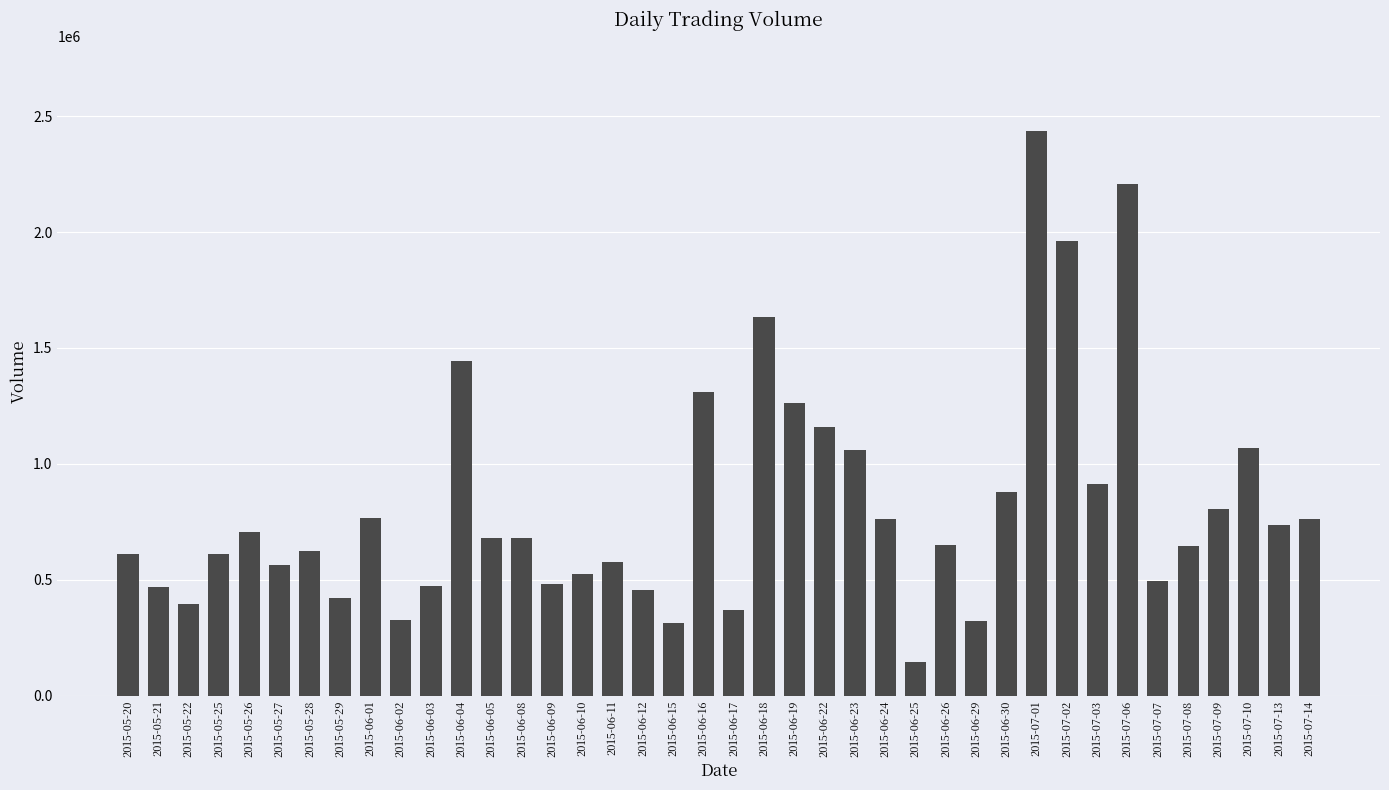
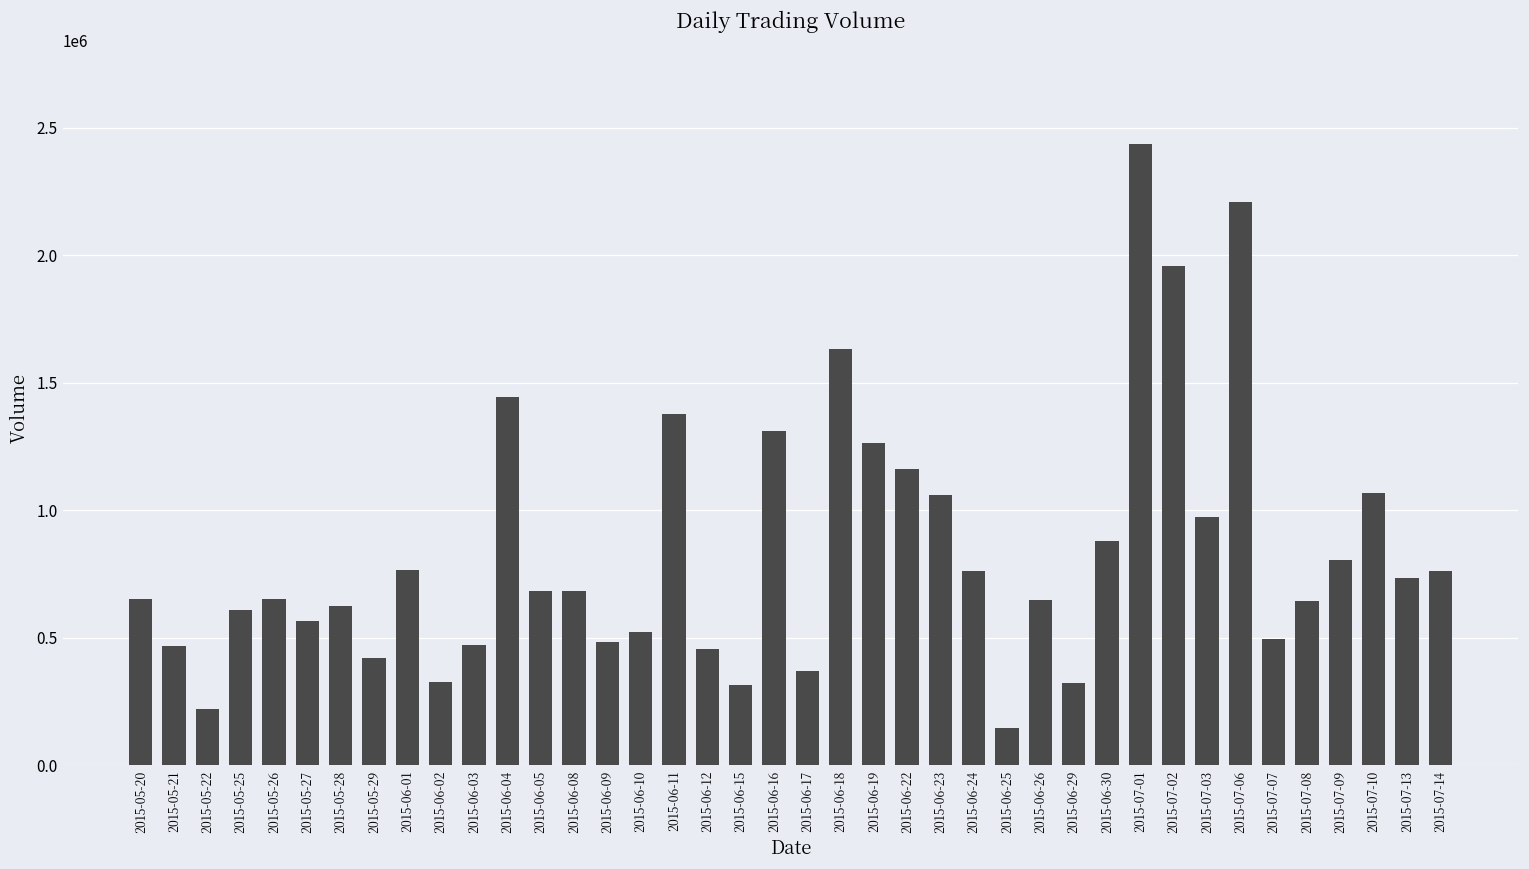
  {
-   "2015-05-20": 610000,
+   "2015-05-20": 650000,
    "2015-05-21": 470000,
-   "2015-05-22": 400000,
+   "2015-05-22": 220000,
    "2015-05-25": 610000,
-   "2015-05-26": 700000,
+   "2015-05-26": 650000,
    "2015-05-27": 570000,
    "2015-05-28": 620000,
    "2015-05-29": 420000,
    "2015-06-01": 770000,
    "2015-06-02": 320000,
    "2015-06-03": 470000,
    "2015-06-04": 1440000,
    "2015-06-05": 680000,
    "2015-06-08": 680000,
    "2015-06-09": 480000,
    "2015-06-10": 520000,
-   "2015-06-11": 570000,
+   "2015-06-11": 1380000,
    "2015-06-12": 450000,
    "2015-06-15": 320000,
    "2015-06-16": 1310000,
    "2015-06-17": 370000,
    "2015-06-18": 1630000,
    "2015-06-19": 1260000,
    "2015-06-22": 1160000,
    "2015-06-23": 1060000,
    "2015-06-24": 760000,
    "2015-06-25": 150000,
    "2015-06-26": 650000,
    "2015-06-29": 320000,
    "2015-06-30": 880000,
    "2015-07-01": 2440000,
    "2015-07-02": 1960000,
-   "2015-07-03": 910000,
+   "2015-07-03": 970000,
    "2015-07-06": 2210000,
    "2015-07-07": 490000,
    "2015-07-08": 640000,
    "2015-07-09": 810000,
    "2015-07-10": 1070000,
    "2015-07-13": 740000,
    "2015-07-14": 760000
  }
